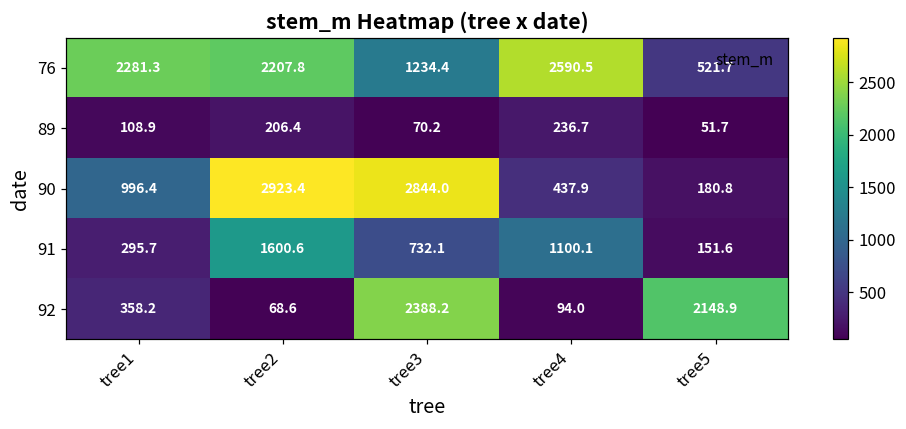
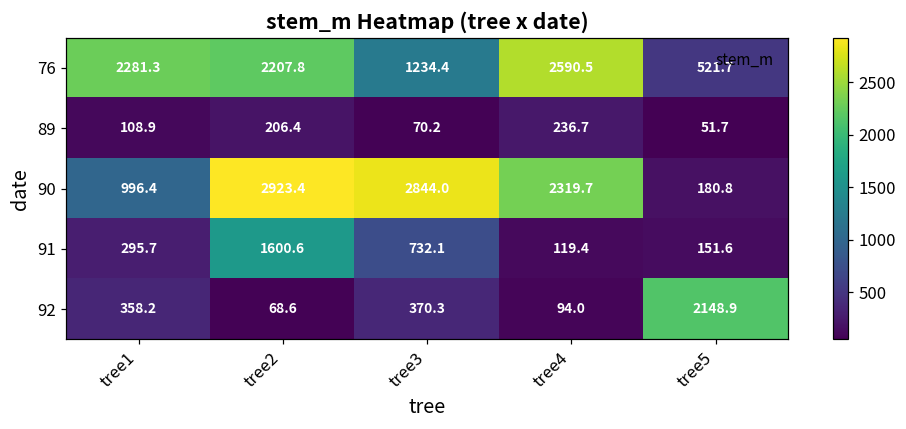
  {
    "76": {
      "tree1": 2281.3,
      "tree2": 2207.8,
      "tree3": 1234.4,
      "tree4": 2590.5
    },
    "89": {
      "tree1": 108.9,
      "tree2": 206.4,
      "tree3": 70.2,
      "tree4": 236.7,
      "tree5": 51.7
    },
    "90": {
      "tree1": 996.4,
      "tree2": 2923.4,
      "tree3": 2844.0,
-     "tree4": 437.9,
+     "tree4": 2319.7,
      "tree5": 180.8
    },
    "91": {
      "tree1": 295.7,
      "tree2": 1600.6,
      "tree3": 732.1,
-     "tree4": 1100.1,
+     "tree4": 119.4,
      "tree5": 151.6
    },
    "92": {
      "tree1": 358.2,
      "tree2": 68.6,
-     "tree3": 2388.2,
+     "tree3": 370.3,
      "tree4": 94.0,
      "tree5": 2148.9
    }
  }
